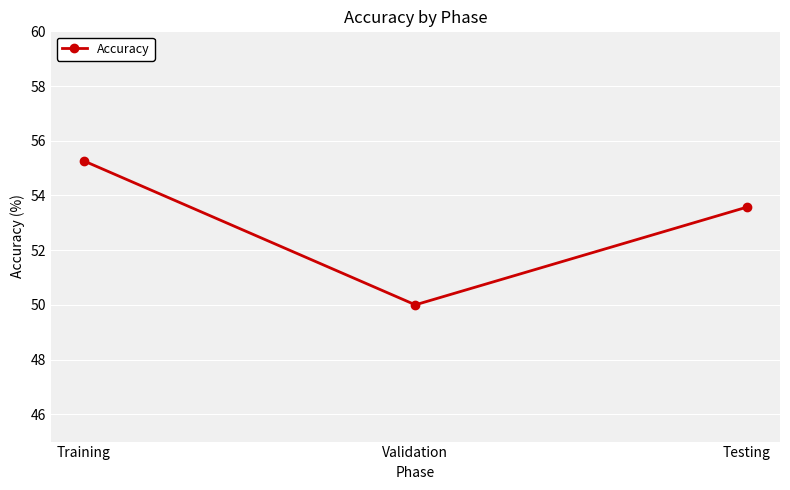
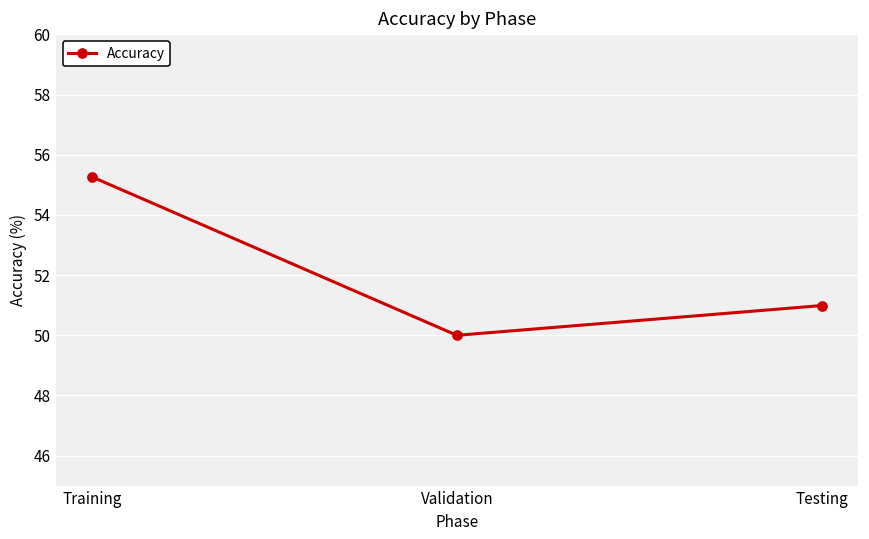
  {
    "Training": 55.3,
    "Validation": 50.0,
-   "Testing": 53.6
+   "Testing": 51.0
  }
